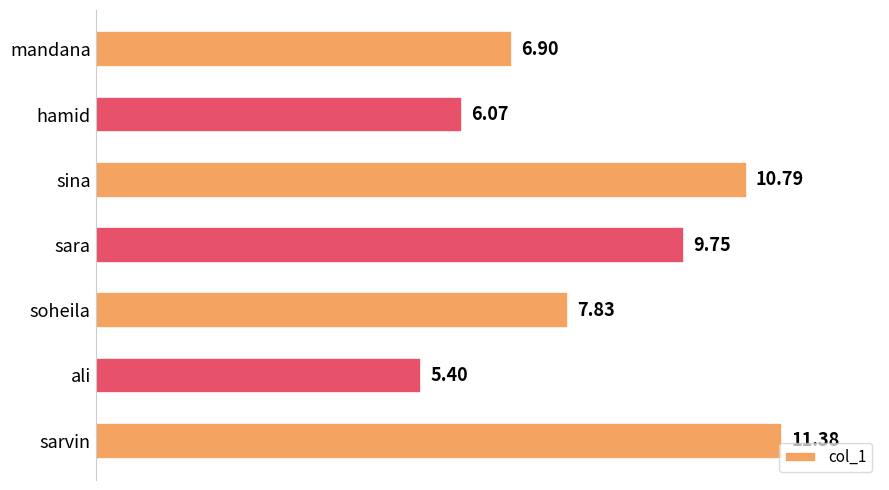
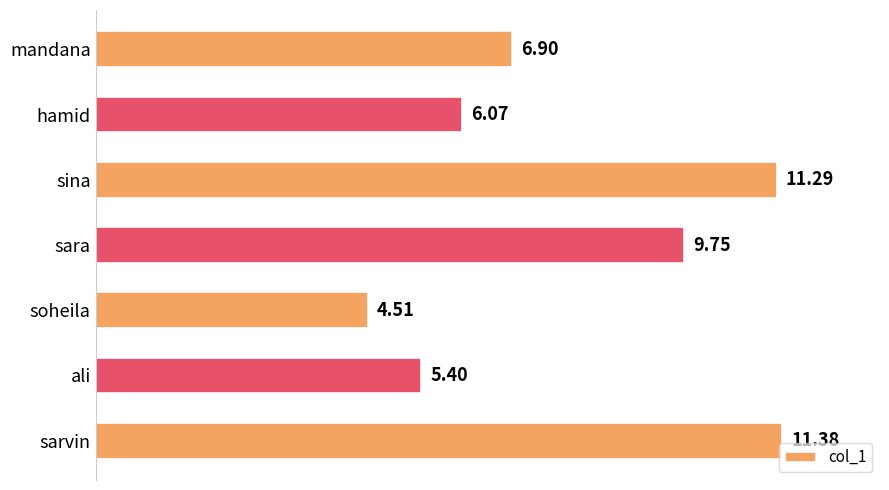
  {
    "mandana": 6.90,
    "hamid": 6.07,
-   "sina": 10.79,
+   "sina": 11.29,
    "sara": 9.75,
-   "soheila": 7.83,
+   "soheila": 4.51,
    "ali": 5.40
  }
